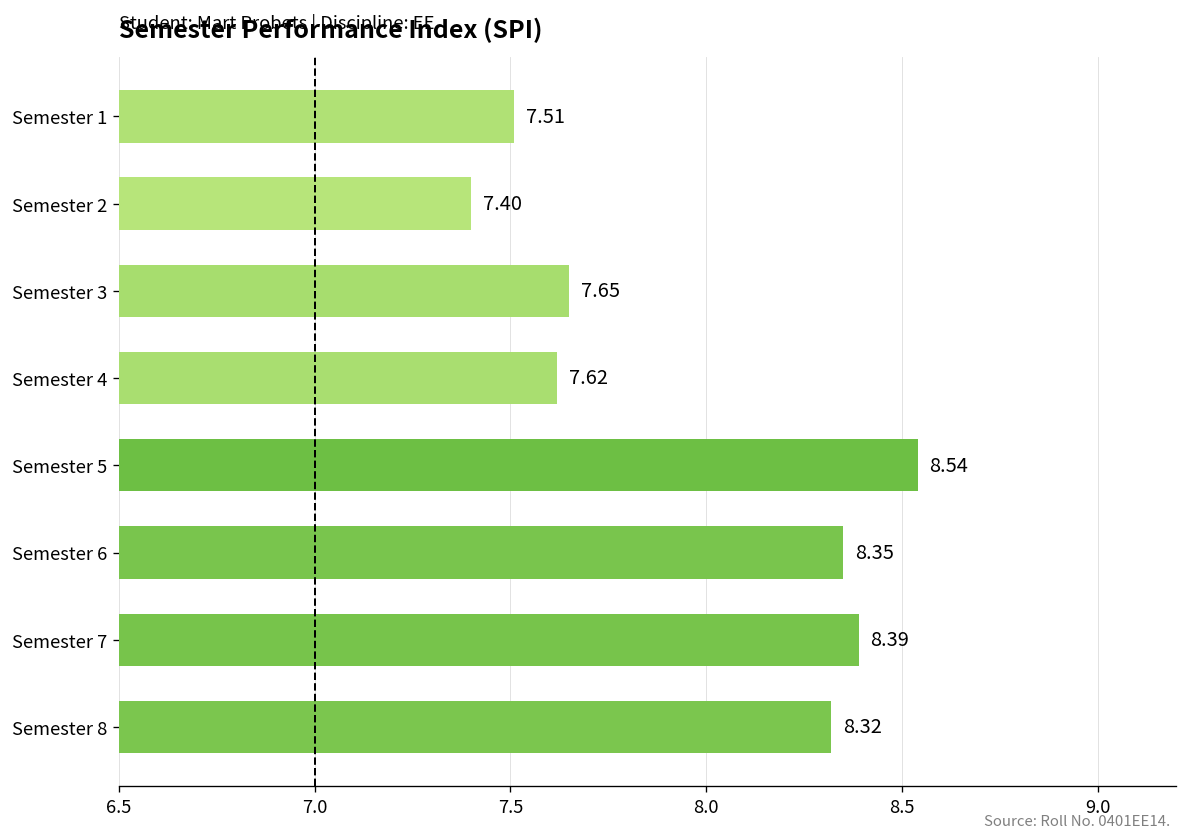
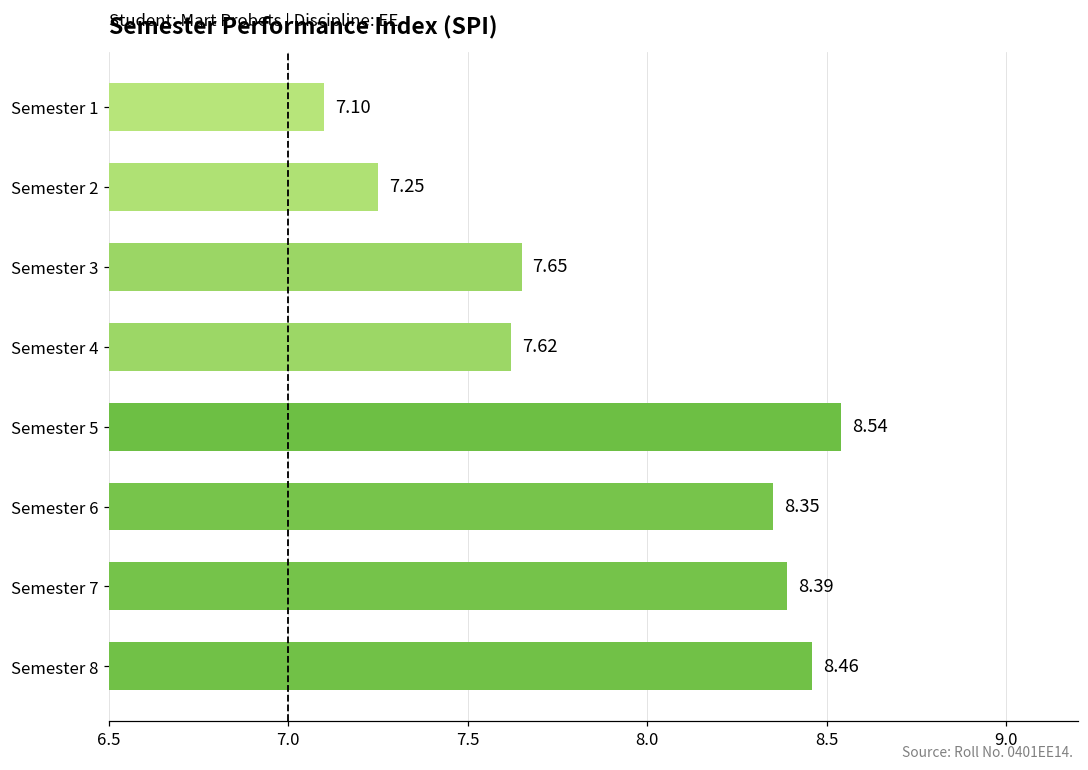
  {
-   "Semester 1": 7.51,
-   "Semester 2": 7.40,
+   "Semester 1": 7.10,
+   "Semester 2": 7.25,
    "Semester 3": 7.65,
    "Semester 4": 7.62,
    "Semester 5": 8.54,
    "Semester 6": 8.35,
    "Semester 7": 8.39,
-   "Semester 8": 8.32
+   "Semester 8": 8.46
  }
